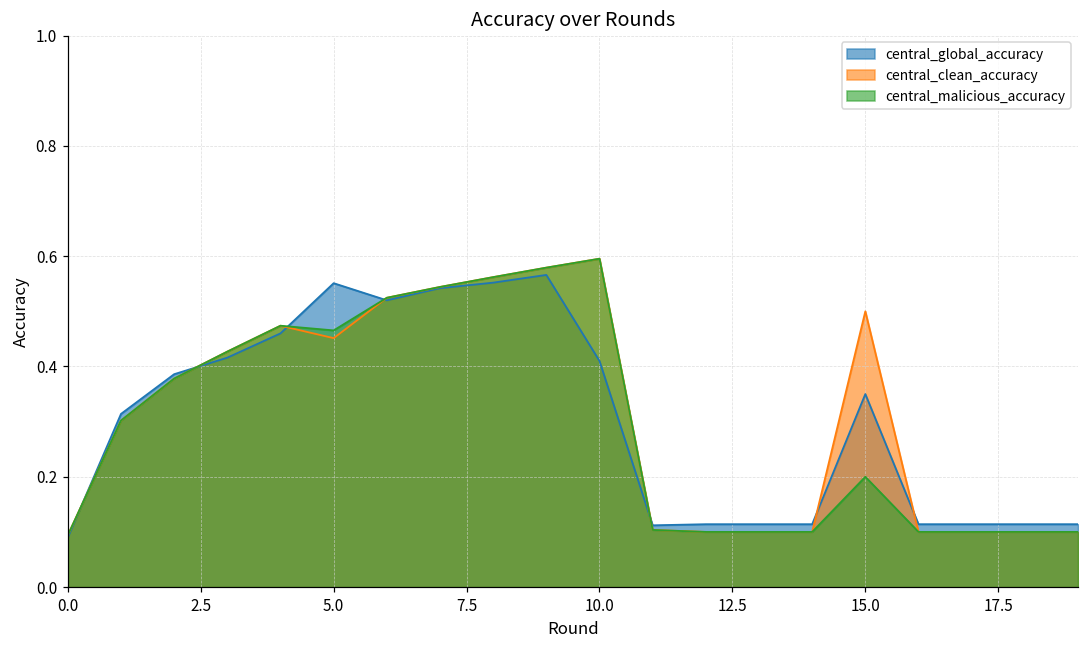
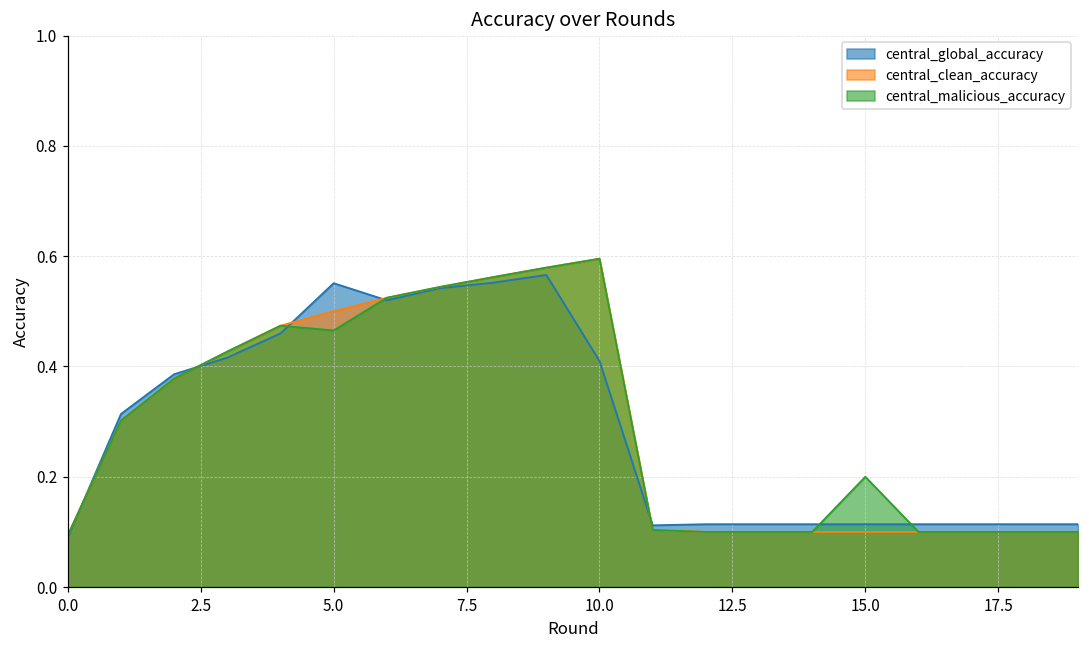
  {
    "central_global_accuracy": {
      "5.0": 0.55,
      "10.0": 0.41,
-     "15.0": 0.35
+     "15.0": 0.11
    },
    "central_clean_accuracy": {
-     "5.0": 0.45,
-     "15.0": 0.5
+     "5.0": 0.50,
+     "15.0": 0.1
    },
    "central_malicious_accuracy": {
      "5.0": 0.47,
      "15.0": 0.20
    }
  }
